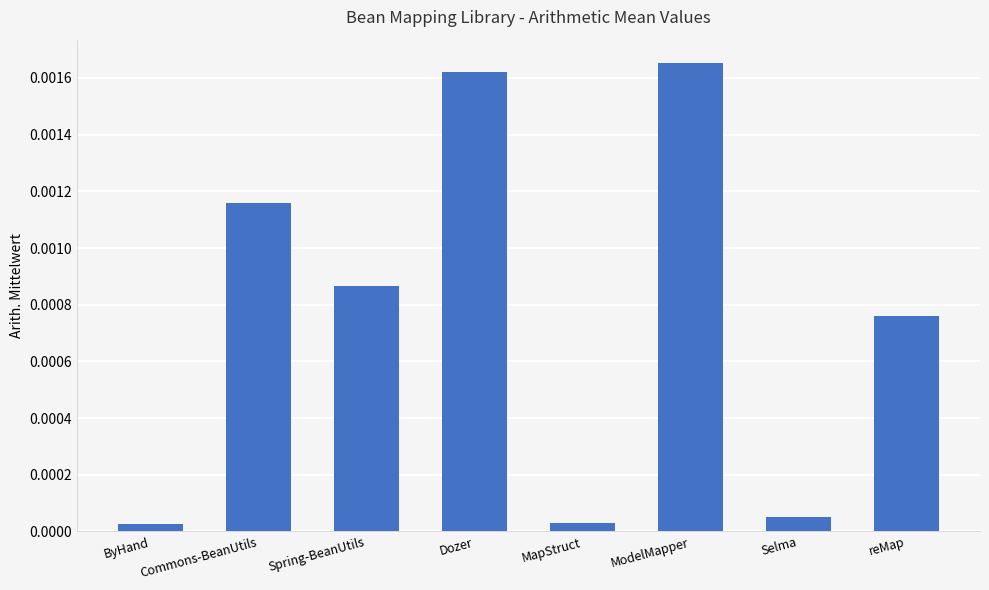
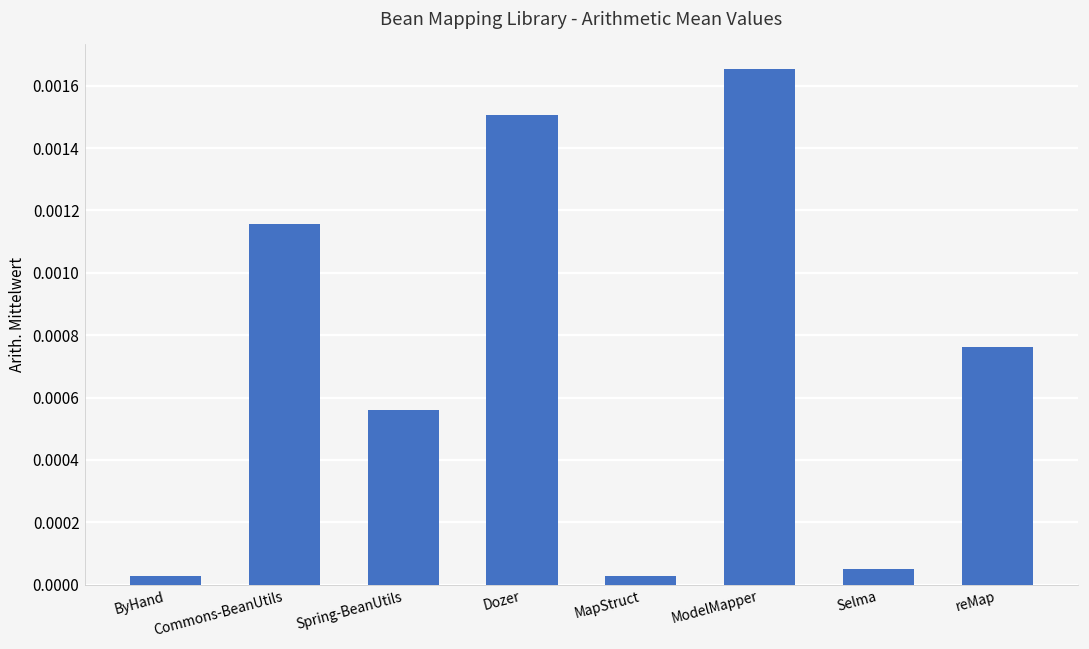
  {
    "ByHand": 0.00003,
    "Commons-BeanUtils": 0.00116,
-   "Spring-BeanUtils": 0.00087,
-   "Dozer": 0.00162,
+   "Spring-BeanUtils": 0.00056,
+   "Dozer": 0.00151,
    "MapStruct": 0.00003,
    "ModelMapper": 0.00165,
    "Selma": 0.00005,
    "reMap": 0.00076
  }
